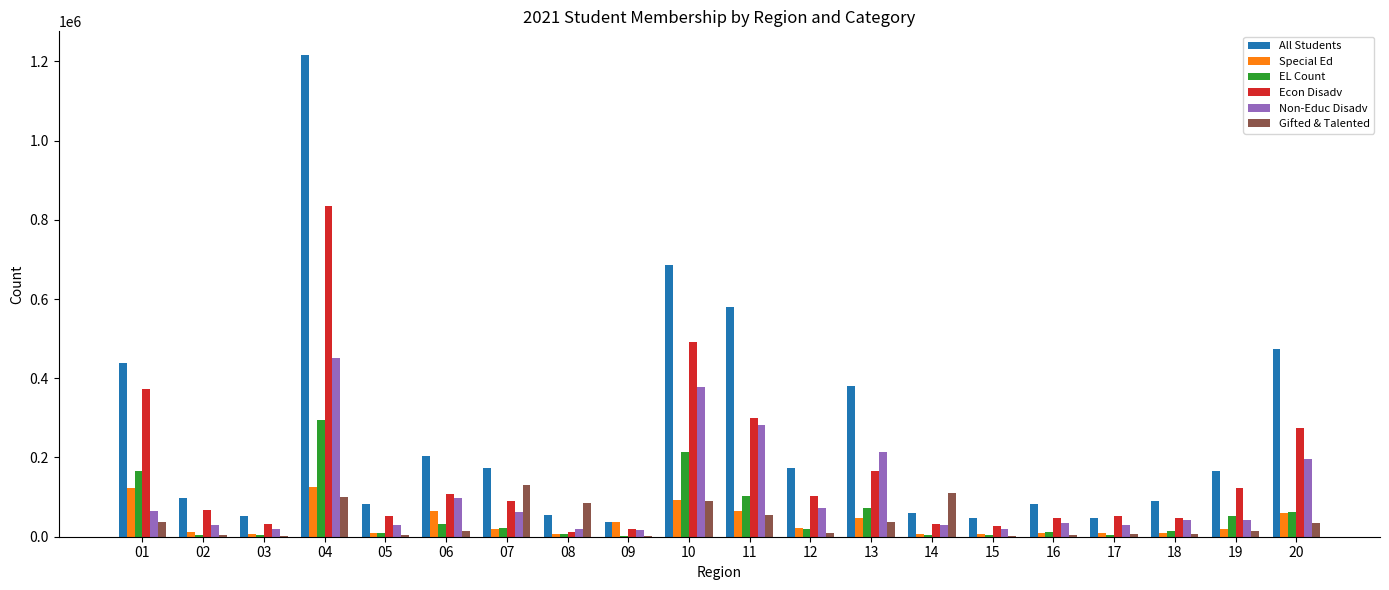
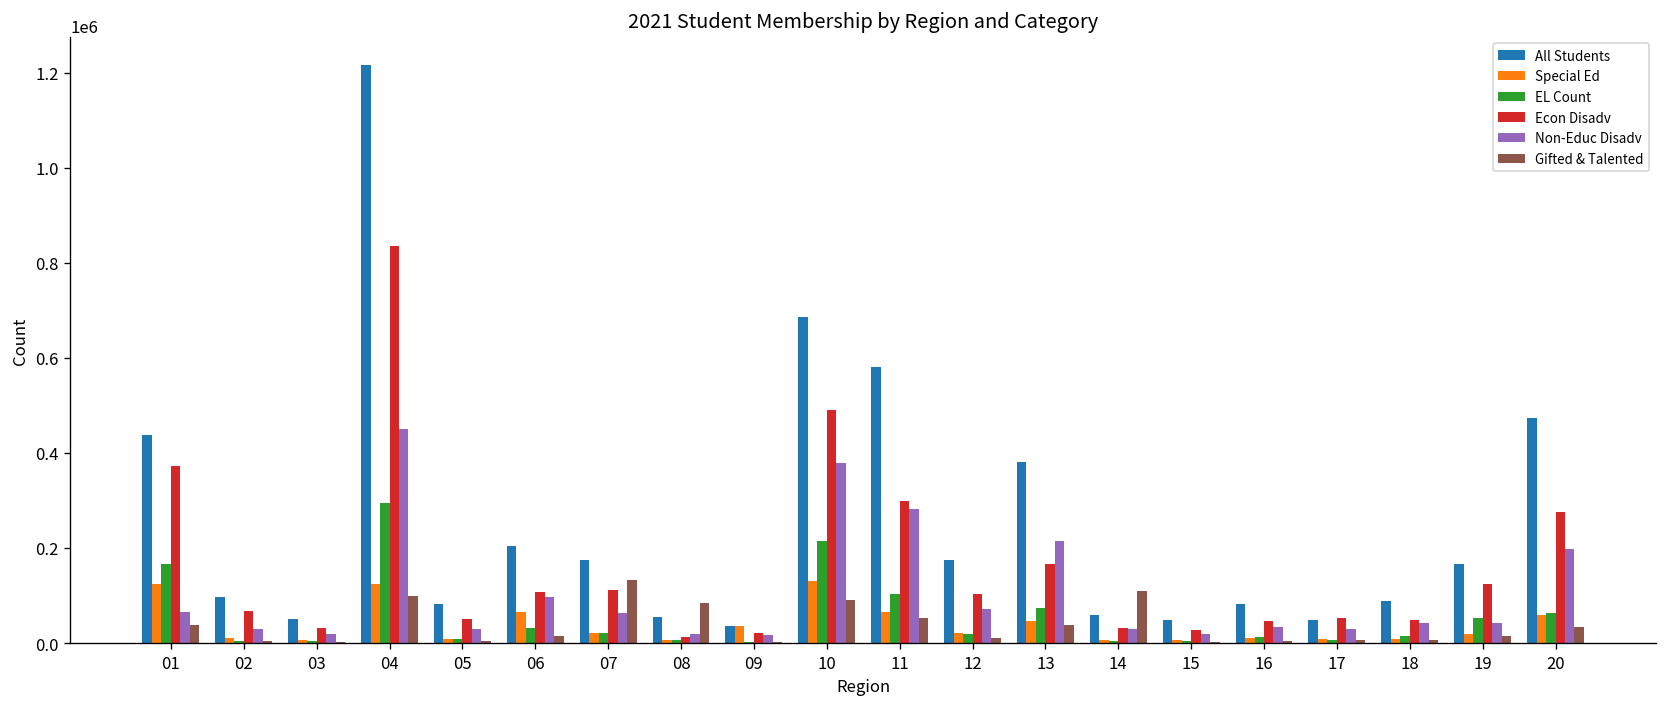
  {
    "All Students": {
      "01": 440000,
      "02": 100000,
      "03": 50000,
      "04": 1220000,
      "05": 80000,
      "06": 200000,
      "07": 170000,
      "08": 60000,
      "09": 40000,
      "10": 690000,
      "11": 580000,
      "12": 170000,
      "13": 380000,
      "14": 60000,
      "15": 50000,
      "16": 80000,
      "17": 50000,
      "18": 90000,
      "19": 170000,
      "20": 470000
    },
    "Special Ed": {
      "01": 120000,
      "02": 10000,
      "04": 130000,
      "05": 10000,
      "06": 60000,
      "07": 20000,
      "08": 10000,
      "09": 40000,
-     "10": 90000,
+     "10": 130000,
      "11": 60000,
      "12": 20000,
      "13": 50000,
      "14": 10000,
      "16": 10000,
      "17": 10000,
      "18": 10000,
      "19": 20000,
      "20": 60000
    },
    "EL Count": {
      "01": 170000,
      "04": 300000,
      "05": 10000,
      "06": 30000,
      "07": 20000,
      "08": 10000,
      "10": 210000,
      "11": 100000,
      "12": 20000,
      "13": 70000,
      "16": 10000,
      "18": 10000,
      "19": 50000,
      "20": 60000
    },
    "Econ Disadv": {
      "01": 370000,
      "02": 70000,
      "03": 30000,
      "04": 830000,
      "05": 50000,
      "06": 110000,
-     "07": 90000,
+     "07": 110000,
      "08": 10000,
      "09": 20000,
      "10": 490000,
      "11": 300000,
      "12": 100000,
      "13": 170000,
      "14": 30000,
      "15": 30000,
      "16": 50000,
      "17": 50000,
      "18": 50000,
      "19": 120000,
      "20": 280000
    },
    "Non-Educ Disadv": {
      "01": 60000,
      "02": 30000,
      "03": 20000,
      "04": 450000,
      "05": 30000,
      "06": 100000,
      "07": 60000,
      "08": 20000,
      "09": 20000,
      "10": 380000,
      "11": 280000,
      "12": 70000,
      "13": 210000,
      "14": 30000,
      "15": 20000,
      "16": 30000,
      "17": 30000,
      "18": 40000,
      "19": 40000,
      "20": 200000
    },
    "Gifted & Talented": {
      "01": 40000,
      "04": 100000,
      "06": 10000,
      "07": 130000,
      "08": 90000,
      "10": 90000,
      "11": 50000,
      "12": 10000,
      "13": 40000,
      "14": 110000,
      "19": 10000,
      "20": 30000
    }
  }
